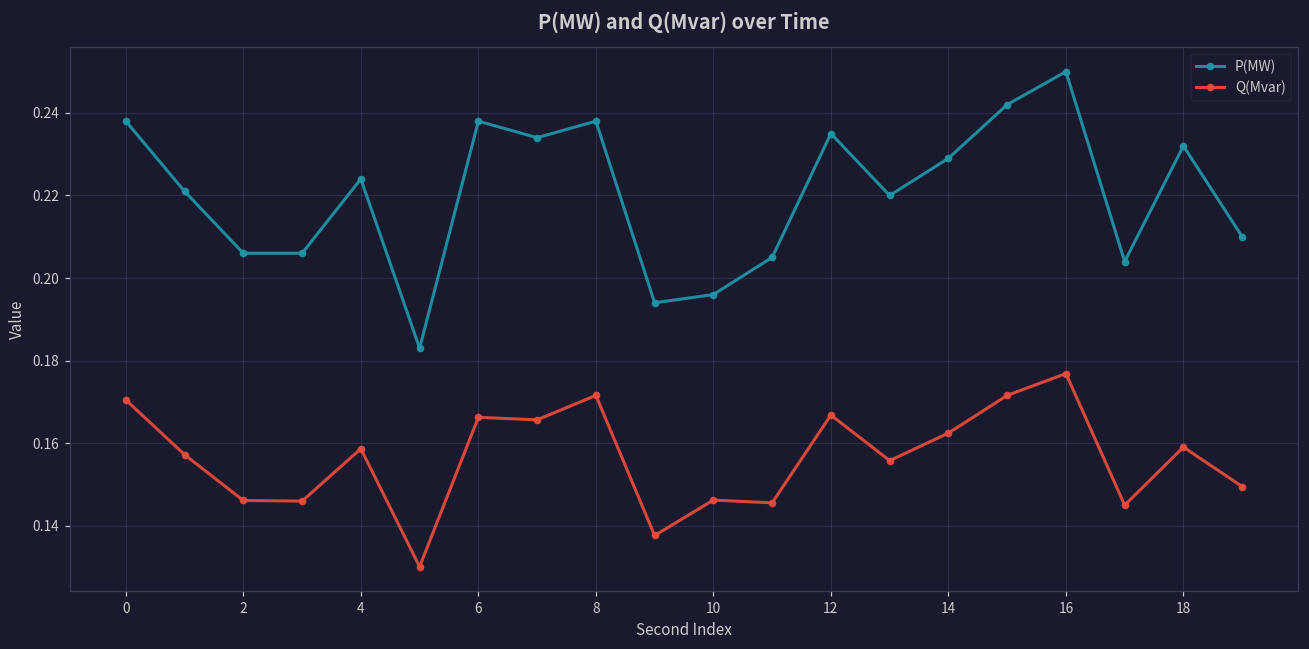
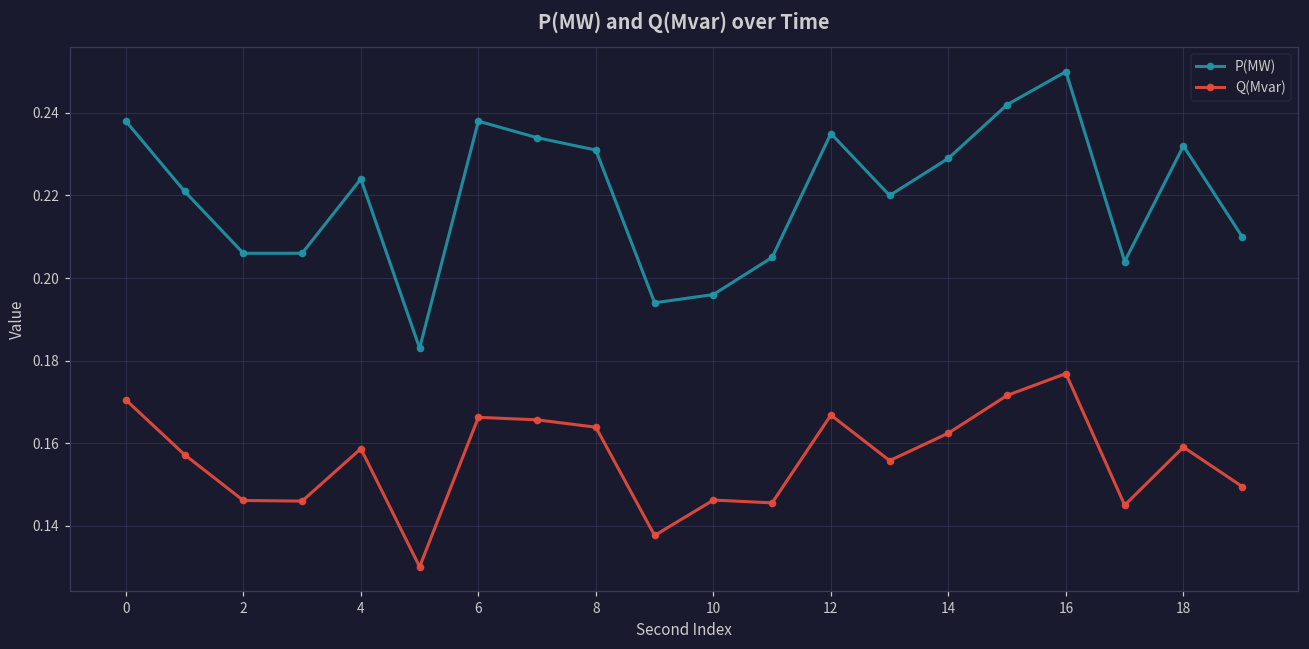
  {
    "P(MW)": {
      "0": 0.238,
      "2": 0.206,
      "4": 0.224,
      "6": 0.238,
-     "8": 0.238,
+     "8": 0.231,
      "10": 0.196,
      "12": 0.235,
      "14": 0.229,
      "16": 0.250,
      "18": 0.232
    },
    "Q(Mvar)": {
      "0": 0.170,
      "2": 0.146,
      "4": 0.159,
      "6": 0.166,
-     "8": 0.172,
+     "8": 0.164,
      "10": 0.146,
      "12": 0.167,
      "14": 0.162,
      "16": 0.177,
      "18": 0.159
    }
  }
